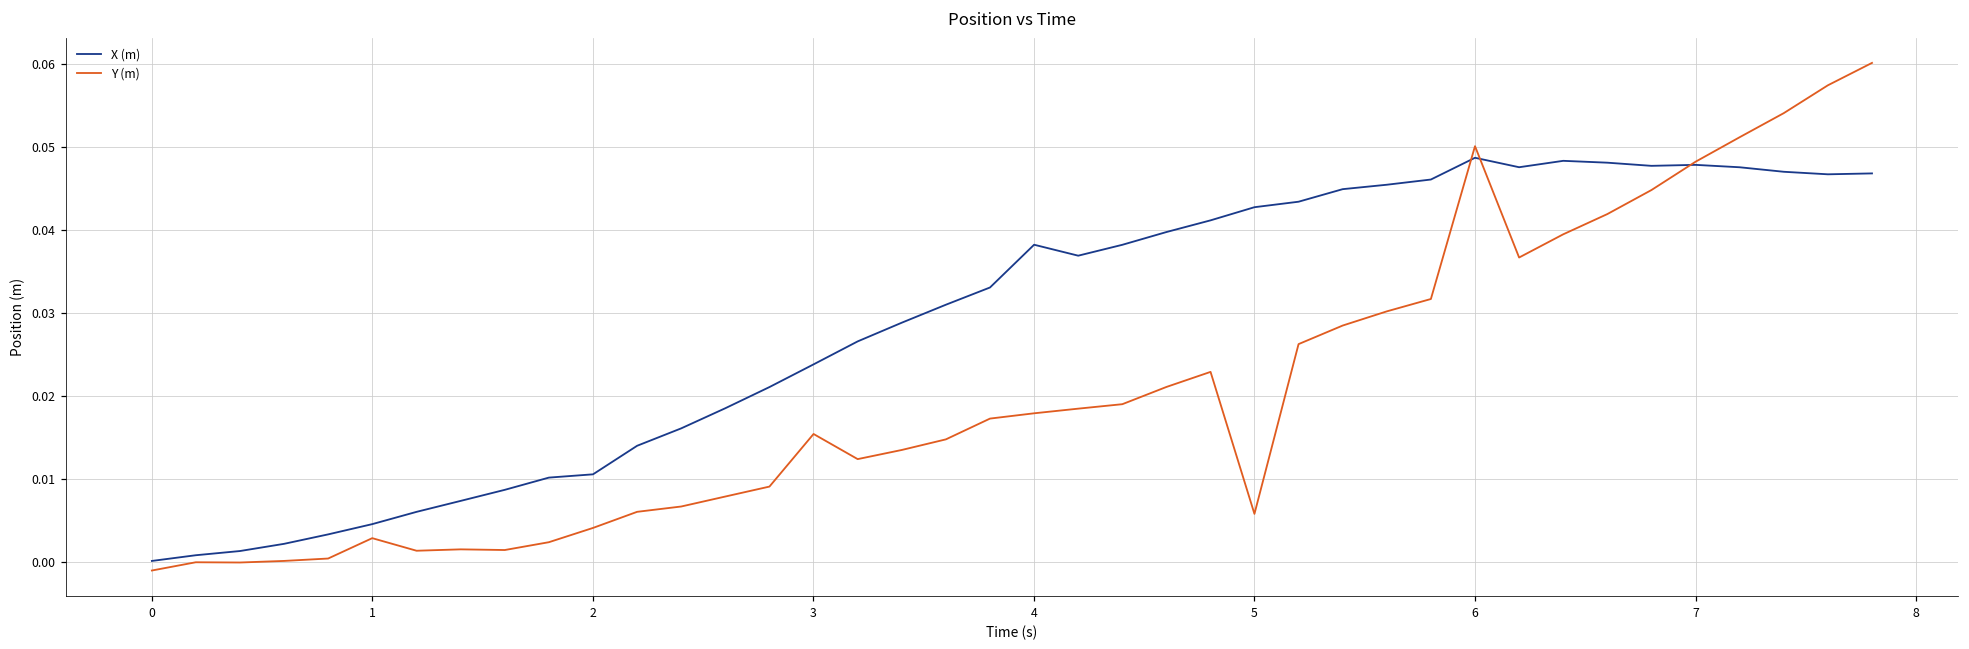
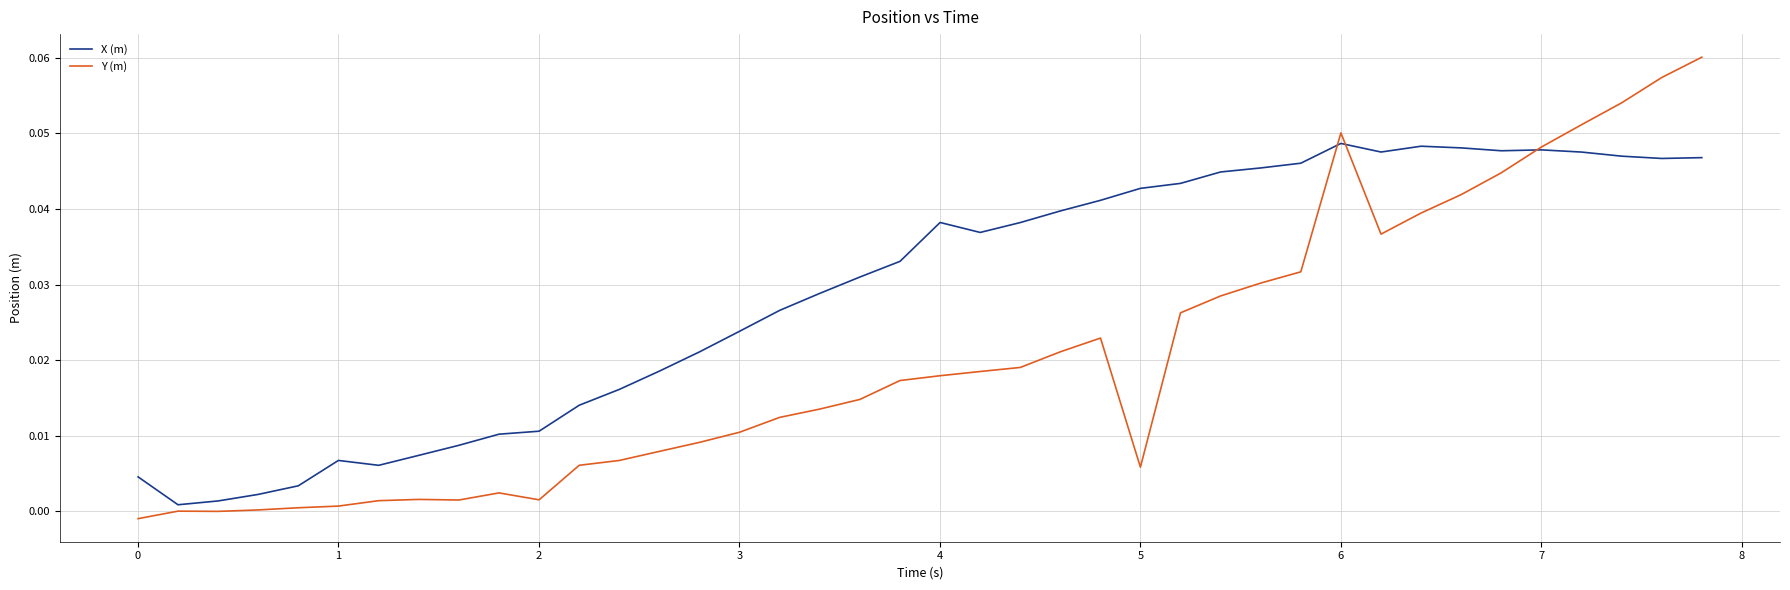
  {
    "X (m)": {
-     "0": 0.000,
-     "1": 0.005,
+     "0": 0.005,
+     "1": 0.007,
      "2": 0.011,
      "3": 0.024,
      "4": 0.038,
      "5": 0.043,
      "6": 0.049,
      "7": 0.048
    },
    "Y (m)": {
      "0": -0.001,
-     "1": 0.003,
-     "2": 0.004,
-     "3": 0.015,
+     "1": 0.001,
+     "2": 0.001,
+     "3": 0.010,
      "4": 0.018,
      "5": 0.006,
      "6": 0.050,
      "7": 0.048
    }
  }
